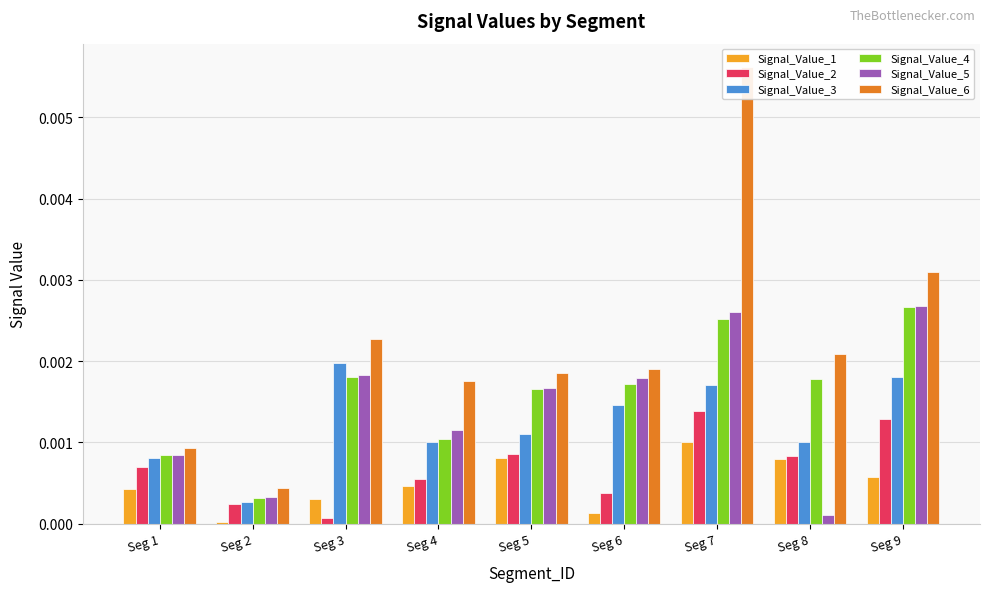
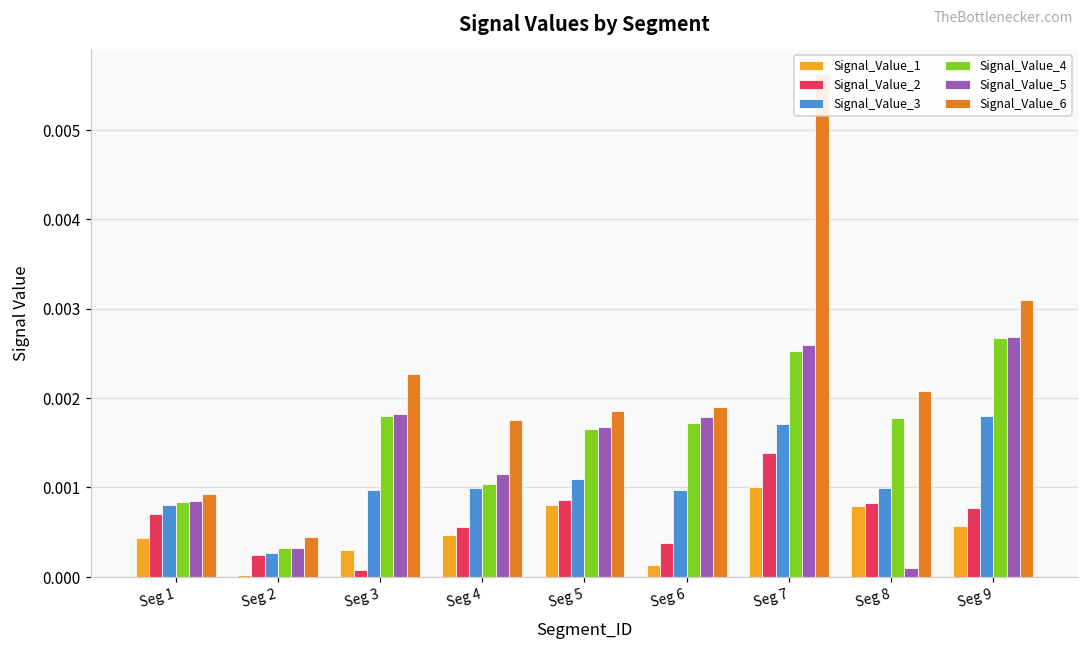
  {
    "Signal_Value_2": {
      "Seg 1": 0.0007,
      "Seg 2": 0.0002,
      "Seg 3": 0.0001,
      "Seg 4": 0.0006,
      "Seg 5": 0.0009,
      "Seg 6": 0.0004,
      "Seg 7": 0.0014,
      "Seg 8": 0.0008,
-     "Seg 9": 0.0013
+     "Seg 9": 0.0008
    },
    "Signal_Value_3": {
      "Seg 1": 0.0008,
      "Seg 2": 0.0003,
-     "Seg 3": 0.0020,
+     "Seg 3": 0.0010,
      "Seg 4": 0.0010,
      "Seg 5": 0.0011,
-     "Seg 6": 0.0015,
+     "Seg 6": 0.0010,
      "Seg 7": 0.0017,
      "Seg 8": 0.0010,
      "Seg 9": 0.0018
    },
    "Signal_Value_4": {
      "Seg 1": 0.0008,
      "Seg 2": 0.0003,
      "Seg 3": 0.0018,
      "Seg 4": 0.0010,
      "Seg 5": 0.0017,
      "Seg 6": 0.0017,
      "Seg 7": 0.0025,
      "Seg 8": 0.0018,
      "Seg 9": 0.0027
    },
    "Signal_Value_5": {
      "Seg 1": 0.0008,
      "Seg 2": 0.0003,
      "Seg 3": 0.0018,
      "Seg 4": 0.0011,
      "Seg 5": 0.0017,
      "Seg 6": 0.0018,
      "Seg 7": 0.0026,
      "Seg 8": 0.0001,
      "Seg 9": 0.0027
    }
  }
